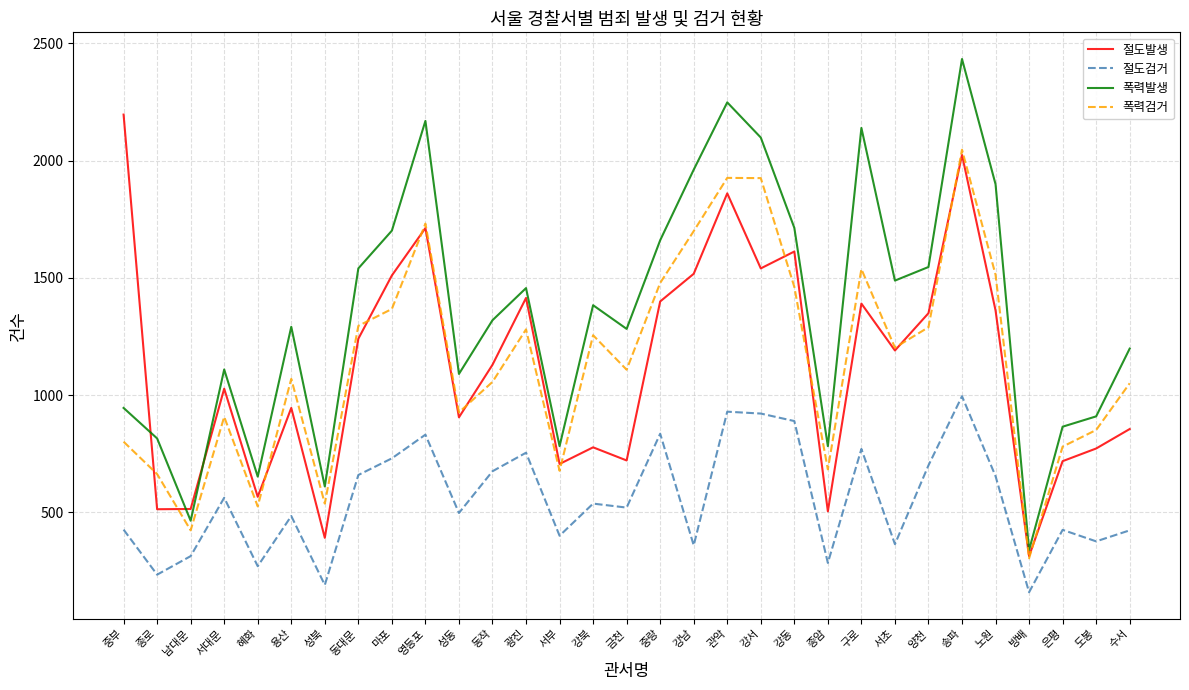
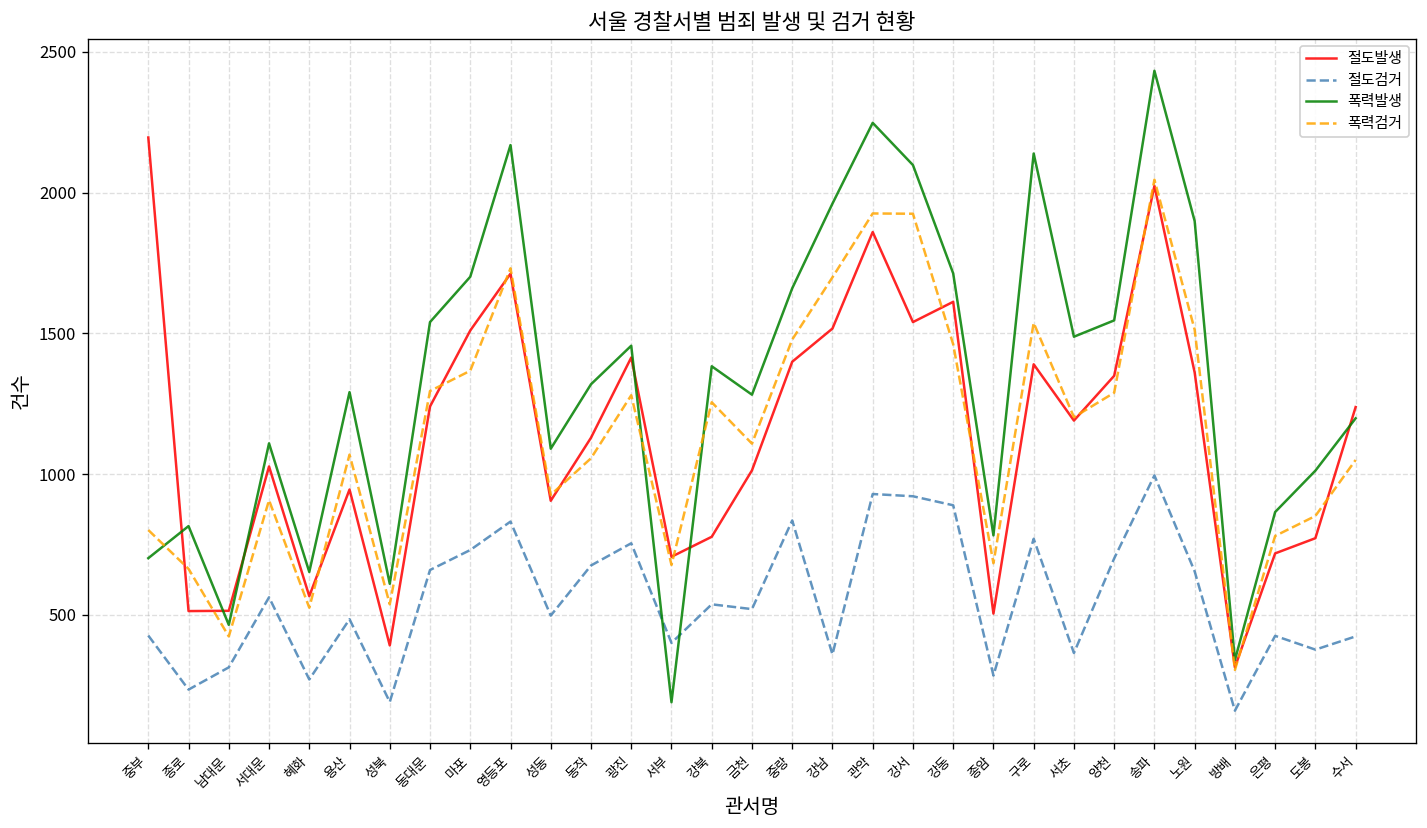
  {
    "절도발생": {
      "중부": 2200,
      "종로": 510,
      "남대문": 510,
      "서대문": 1030,
      "혜화": 570,
      "용산": 950,
      "성북": 390,
      "동대문": 1240,
      "마포": 1510,
      "영등포": 1710,
      "성동": 910,
      "동작": 1130,
      "광진": 1410,
      "서부": 710,
      "강북": 780,
-     "금천": 720,
+     "금천": 1010,
      "중랑": 1400,
      "강남": 1520,
      "관악": 1860,
      "강서": 1540,
      "강동": 1610,
      "종암": 500,
      "구로": 1390,
      "서초": 1190,
      "양천": 1350,
      "송파": 2020,
      "노원": 1360,
      "은평": 720,
      "도봉": 770,
-     "수서": 860
+     "수서": 1240
    },
    "절도검거": {
      "중부": 430,
      "종로": 230,
      "남대문": 310,
      "서대문": 560,
      "혜화": 270,
      "용산": 480,
      "성북": 190,
      "동대문": 660,
      "마포": 730,
      "영등포": 830,
      "성동": 500,
      "동작": 680,
      "광진": 750,
      "서부": 400,
      "강북": 540,
      "금천": 520,
      "중랑": 840,
      "강남": 360,
      "관악": 930,
      "강서": 920,
      "강동": 890,
      "종암": 280,
      "구로": 770,
      "서초": 360,
      "양천": 700,
      "송파": 1000,
      "노원": 650,
      "방배": 160,
      "은평": 430,
      "도봉": 380,
      "수서": 420
    },
    "폭력발생": {
-     "중부": 950,
+     "중부": 700,
      "종로": 820,
      "남대문": 460,
      "서대문": 1110,
      "혜화": 650,
      "용산": 1290,
      "성북": 610,
      "동대문": 1540,
      "마포": 1700,
      "영등포": 2170,
      "성동": 1090,
      "동작": 1320,
      "광진": 1460,
-     "서부": 780,
+     "서부": 190,
      "강북": 1380,
      "금천": 1280,
      "중랑": 1660,
      "강남": 1960,
      "관악": 2250,
      "강서": 2100,
      "강동": 1710,
      "종암": 780,
      "구로": 2140,
      "서초": 1490,
      "양천": 1550,
      "송파": 2430,
      "노원": 1900,
      "방배": 340,
      "은평": 870,
-     "도봉": 910,
+     "도봉": 1010,
      "수서": 1200
    },
    "폭력검거": {
      "중부": 800,
      "종로": 660,
      "남대문": 420,
      "서대문": 910,
      "혜화": 530,
      "용산": 1070,
      "성북": 540,
      "동대문": 1300,
      "마포": 1370,
      "영등포": 1730,
      "성동": 930,
      "동작": 1060,
      "광진": 1280,
      "서부": 680,
      "강북": 1260,
      "금천": 1110,
      "중랑": 1480,
      "강남": 1700,
      "관악": 1930,
      "강서": 1930,
      "강동": 1460,
      "종암": 680,
      "구로": 1540,
      "서초": 1200,
      "양천": 1290,
      "송파": 2050,
      "노원": 1510,
      "은평": 780,
      "도봉": 850,
      "수서": 1050
    }
  }
